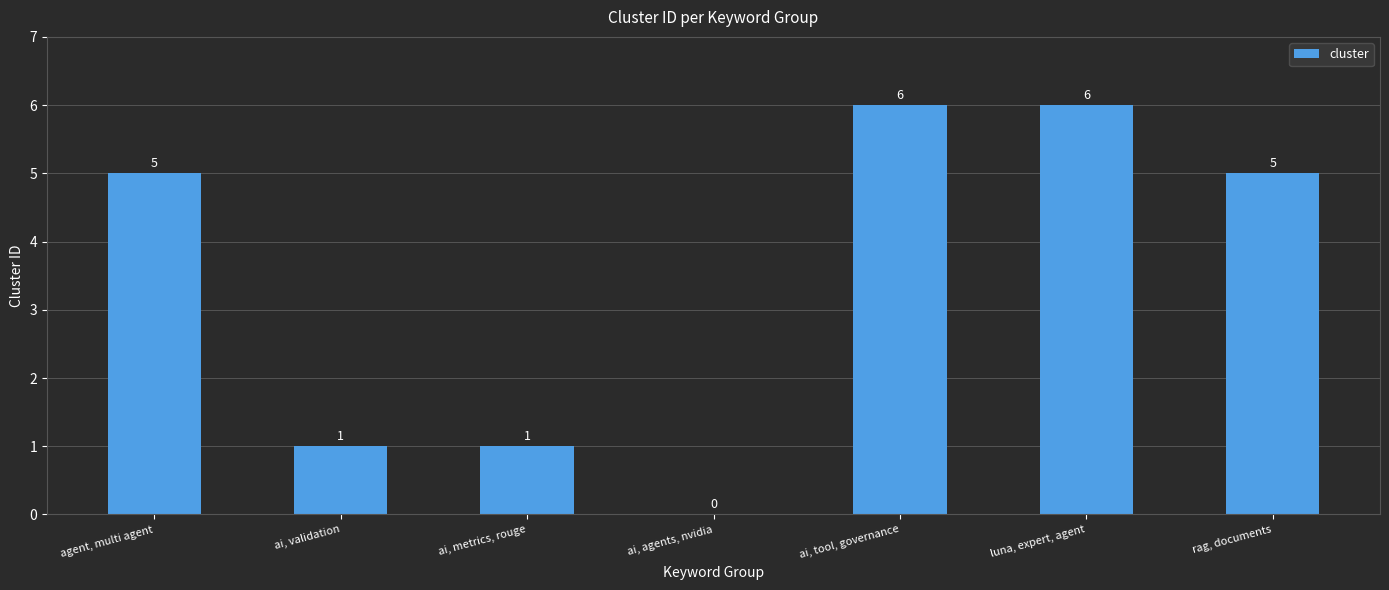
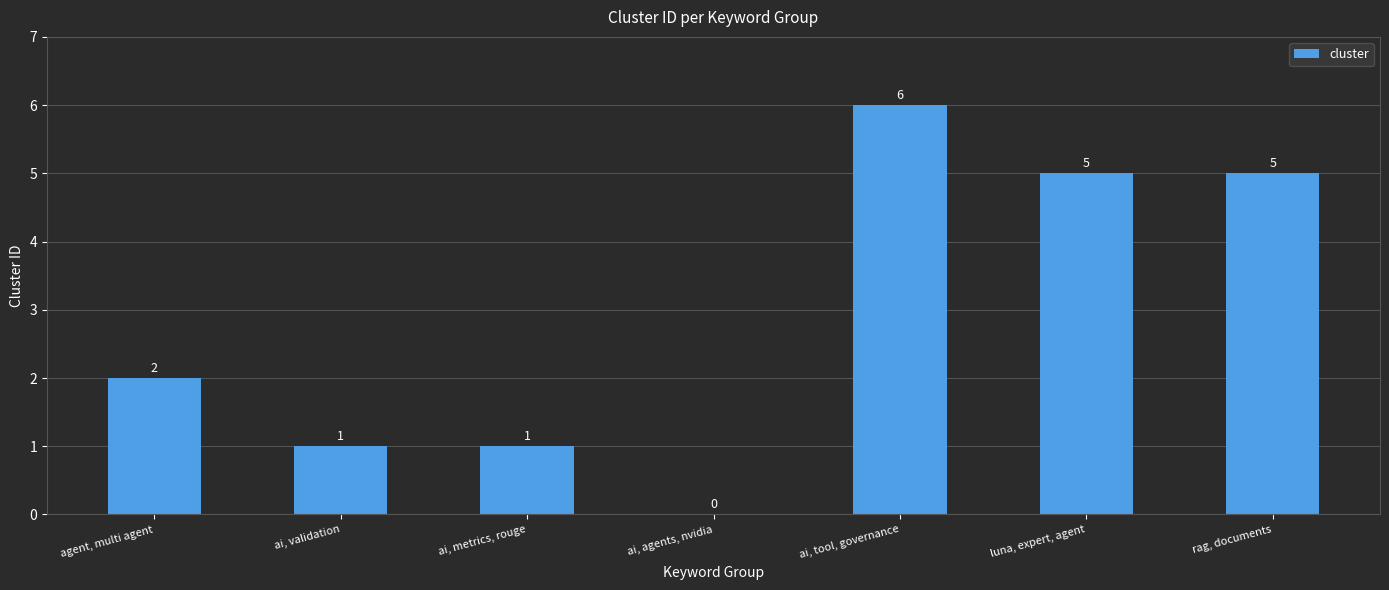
  {
-   "agent, multi agent": 5,
+   "agent, multi agent": 2,
    "ai, validation": 1,
    "ai, metrics, rouge": 1,
    "ai, agents, nvidia": 0,
    "ai, tool, governance": 6,
-   "luna, expert, agent": 6,
+   "luna, expert, agent": 5,
    "rag, documents": 5
  }
